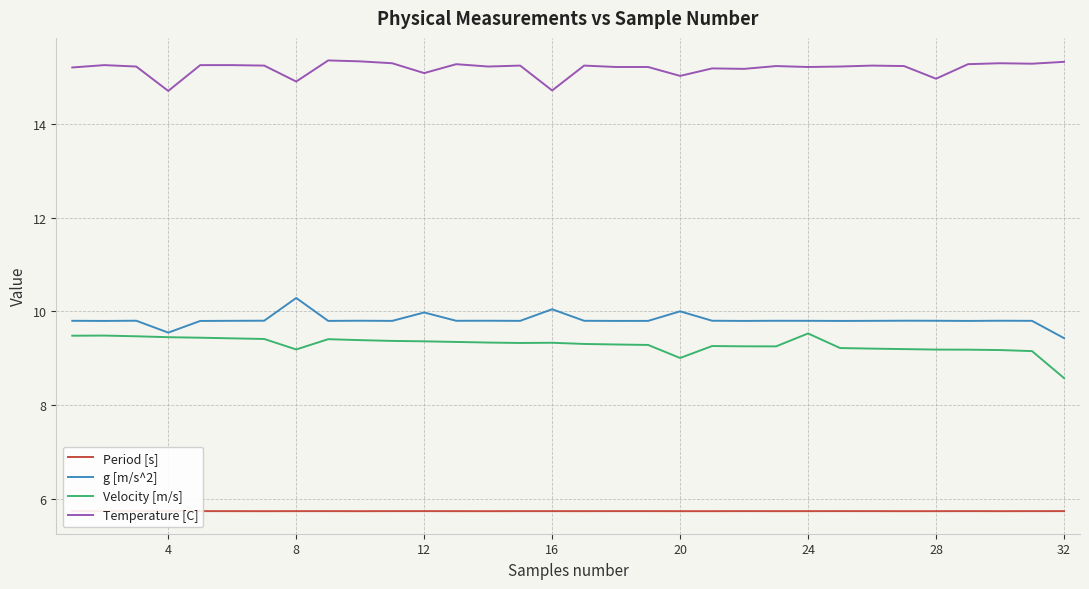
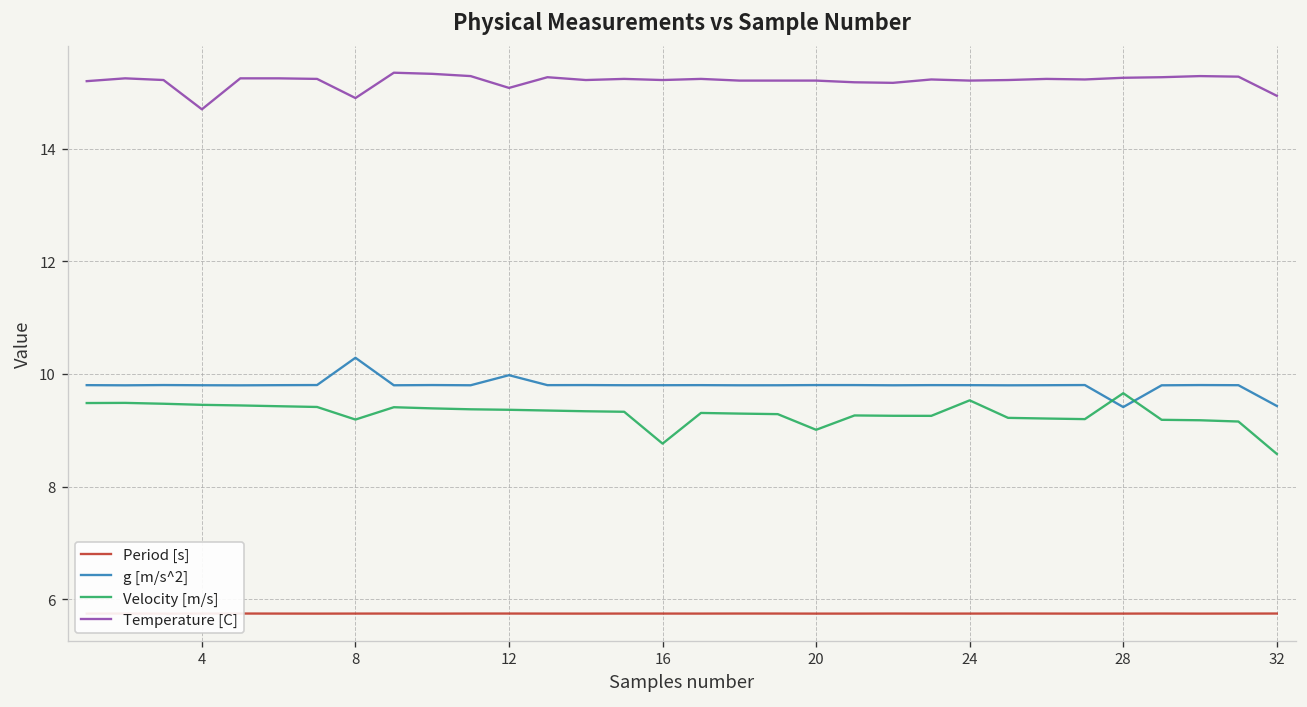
  {
    "Period [s]": {
      "8": 5.7,
      "12": 5.7,
      "16": 5.7,
      "20": 5.7,
      "24": 5.7,
      "28": 5.7,
      "32": 5.7
    },
    "g [m/s^2]": {
-     "4": 9.5,
+     "4": 9.8,
      "8": 10.3,
      "12": 10.0,
-     "16": 10.0,
-     "20": 10.0,
+     "16": 9.8,
+     "20": 9.8,
      "24": 9.8,
-     "28": 9.8,
+     "28": 9.4,
      "32": 9.4
    },
    "Velocity [m/s]": {
      "4": 9.5,
      "8": 9.2,
      "12": 9.4,
-     "16": 9.3,
+     "16": 8.8,
      "20": 9.0,
      "24": 9.5,
-     "28": 9.2,
+     "28": 9.7,
      "32": 8.6
    },
    "Temperature [C]": {
      "4": 14.7,
      "8": 14.9,
      "12": 15.1,
-     "16": 14.7,
-     "20": 15.0,
+     "16": 15.2,
+     "20": 15.2,
      "24": 15.2,
-     "28": 15.0,
-     "32": 15.3
+     "28": 15.3,
+     "32": 14.9
    }
  }
